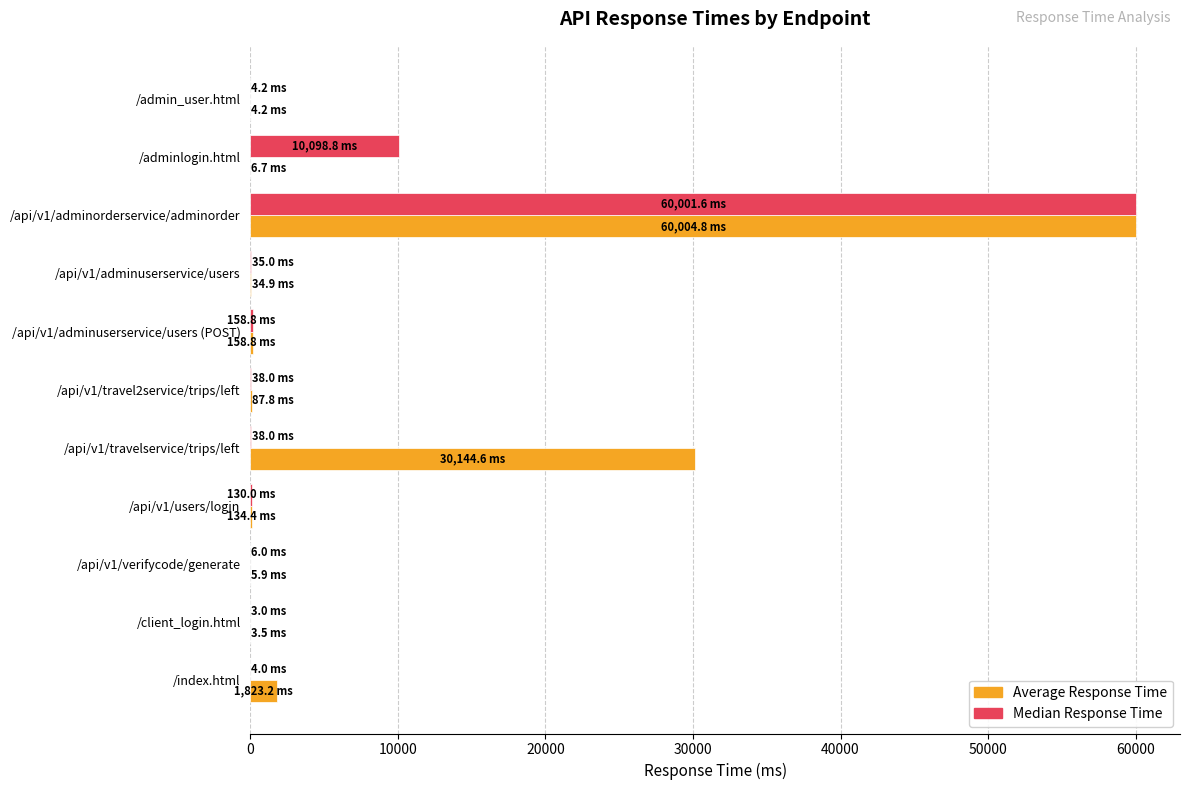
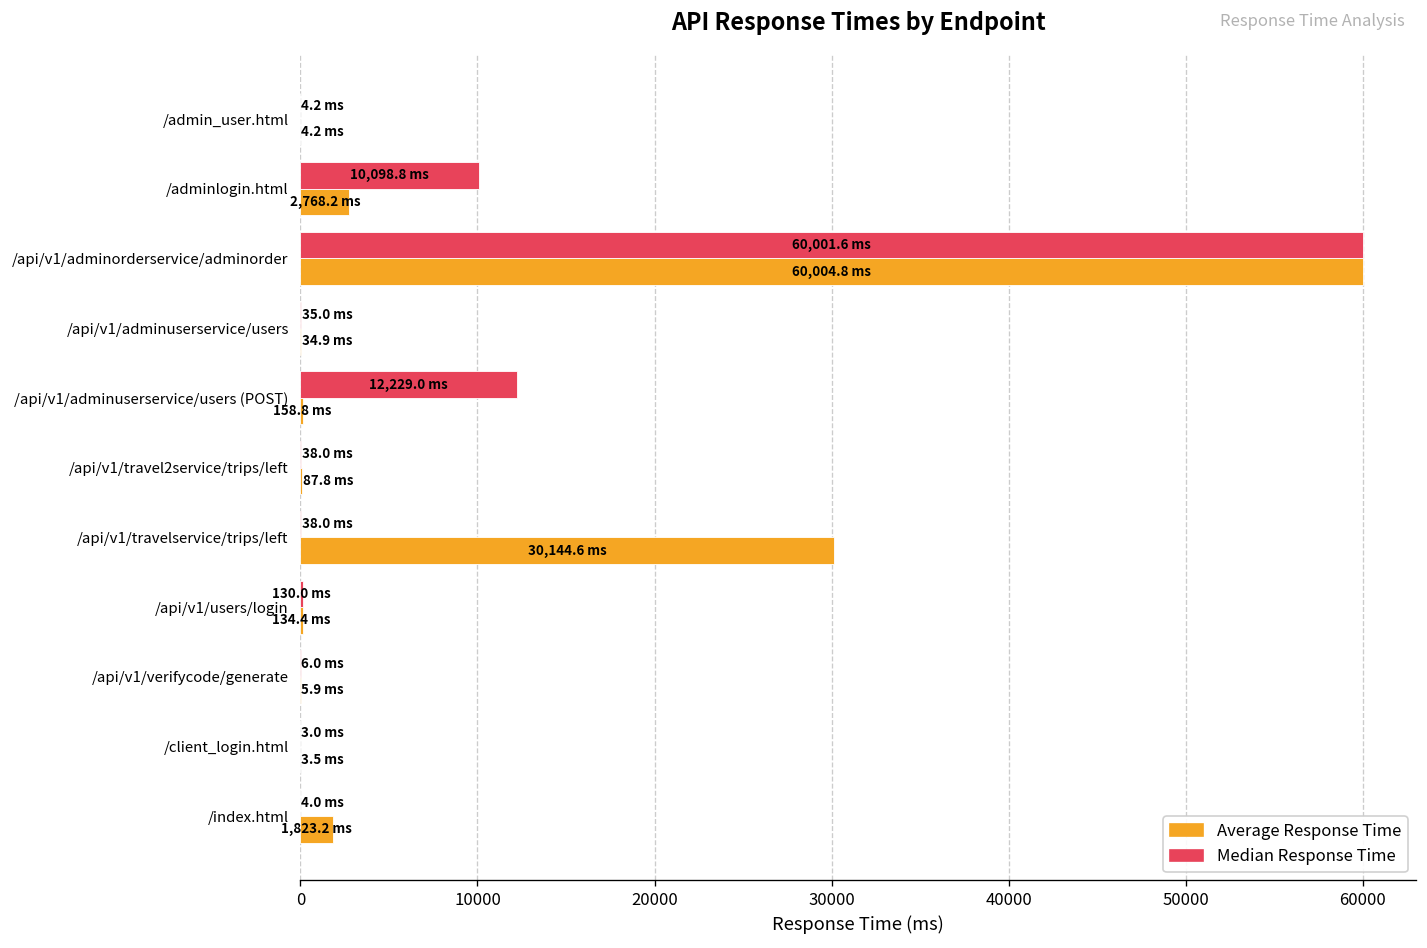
  {
    "Average Response Time": {
      "/admin_user.html": "4.2",
-     "/adminlogin.html": "6.7",
+     "/adminlogin.html": "2,768.2",
      "/api/v1/adminorderservice/adminorder": "60,004.8",
      "/api/v1/adminuserservice/users": "34.9",
      "/api/v1/adminuserservice/users (POST)": "158.8",
      "/api/v1/travel2service/trips/left": "87.8",
      "/api/v1/travelservice/trips/left": "30,144.6",
      "/api/v1/users/login": "134.4",
      "/api/v1/verifycode/generate": "5.9",
      "/client_login.html": "3.5",
      "/index.html": "1,823.2"
    },
    "Median Response Time": {
      "/admin_user.html": "4.2",
      "/adminlogin.html": "10,098.8",
      "/api/v1/adminorderservice/adminorder": "60,001.6",
      "/api/v1/adminuserservice/users": "35.0",
-     "/api/v1/adminuserservice/users (POST)": "158.8",
+     "/api/v1/adminuserservice/users (POST)": "12,229.0",
      "/api/v1/travel2service/trips/left": "38.0",
      "/api/v1/travelservice/trips/left": "38.0",
      "/api/v1/users/login": "130.0",
      "/api/v1/verifycode/generate": "6.0",
      "/client_login.html": "3.0",
      "/index.html": "4.0"
    }
  }
